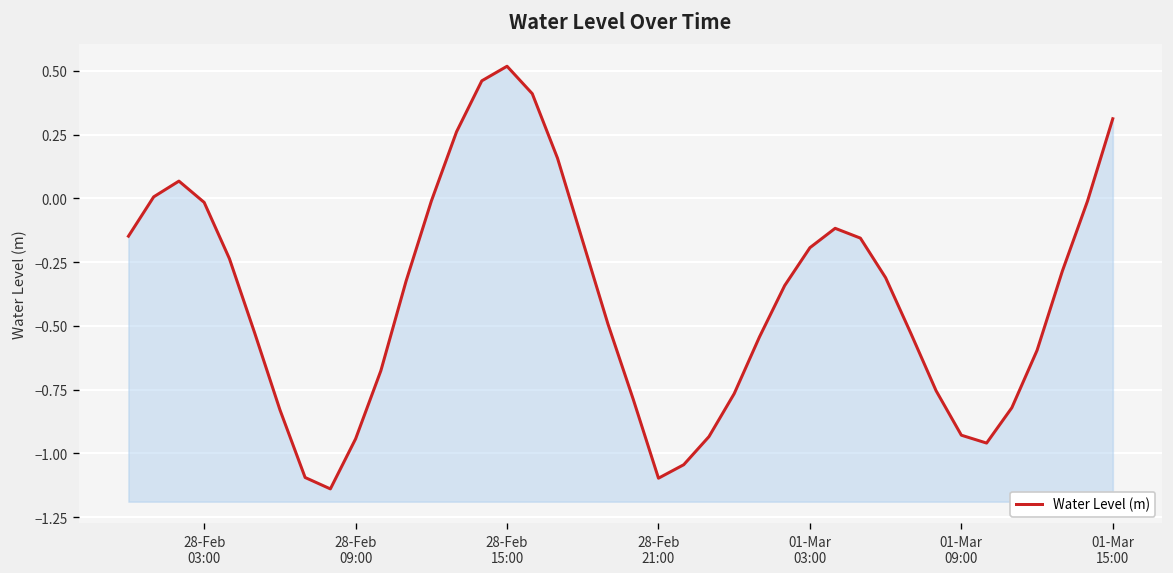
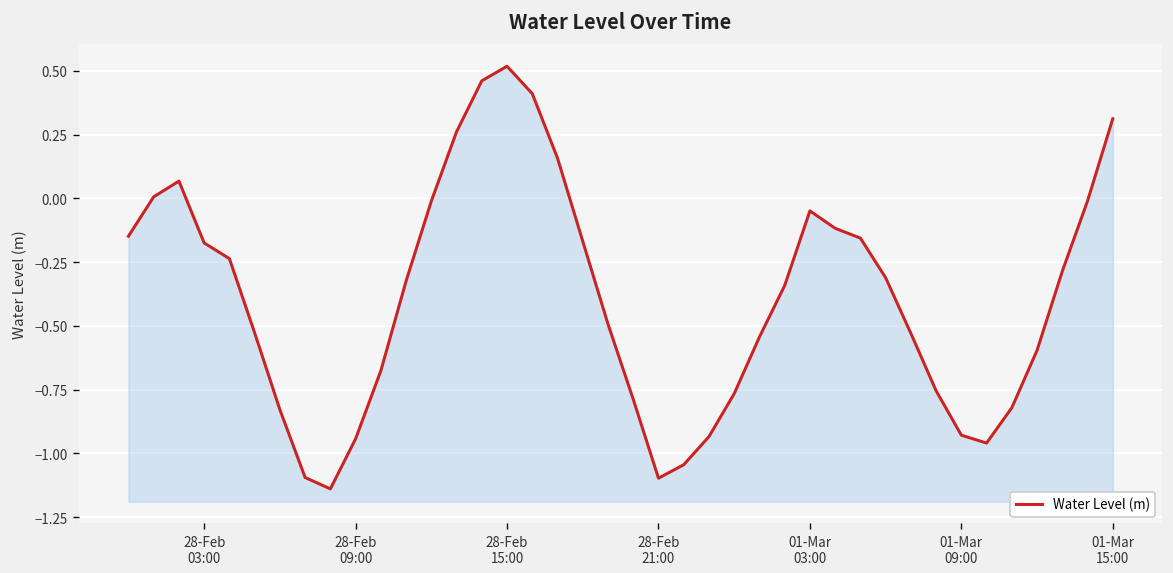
  {
-   "28-Feb 03:00": -0.02,
+   "28-Feb 03:00": -0.17,
    "28-Feb 09:00": -0.94,
    "28-Feb 15:00": 0.52,
    "28-Feb 21:00": -1.10,
-   "01-Mar 03:00": -0.19,
+   "01-Mar 03:00": -0.05,
    "01-Mar 09:00": -0.93,
    "01-Mar 15:00": 0.31
  }
